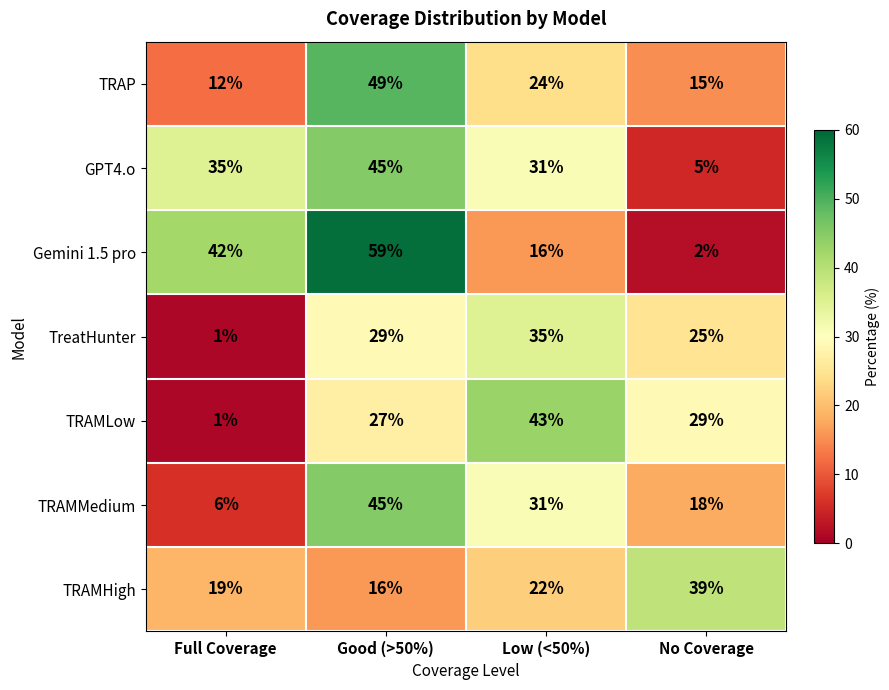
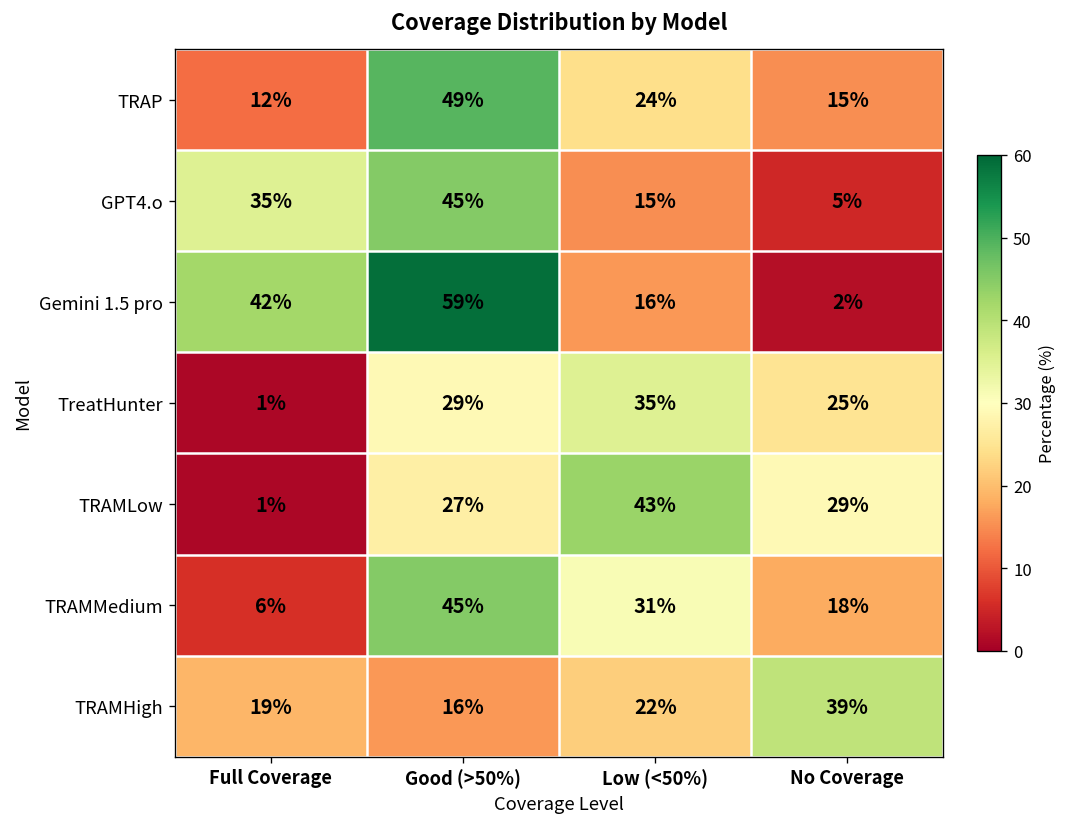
  {
    "TRAP": {
      "Full Coverage": "12%",
      "Good (>50%)": "49%",
      "Low (<50%)": "24%",
      "No Coverage": "15%"
    },
    "GPT4.o": {
      "Full Coverage": "35%",
      "Good (>50%)": "45%",
-     "Low (<50%)": "31%",
+     "Low (<50%)": "15%",
      "No Coverage": "5%"
    },
    "Gemini 1.5 pro": {
      "Full Coverage": "42%",
      "Good (>50%)": "59%",
      "Low (<50%)": "16%",
      "No Coverage": "2%"
    },
    "TreatHunter": {
      "Full Coverage": "1%",
      "Good (>50%)": "29%",
      "Low (<50%)": "35%",
      "No Coverage": "25%"
    },
    "TRAMLow": {
      "Full Coverage": "1%",
      "Good (>50%)": "27%",
      "Low (<50%)": "43%",
      "No Coverage": "29%"
    },
    "TRAMMedium": {
      "Full Coverage": "6%",
      "Good (>50%)": "45%",
      "Low (<50%)": "31%",
      "No Coverage": "18%"
    },
    "TRAMHigh": {
      "Full Coverage": "19%",
      "Good (>50%)": "16%",
      "Low (<50%)": "22%",
      "No Coverage": "39%"
    }
  }
